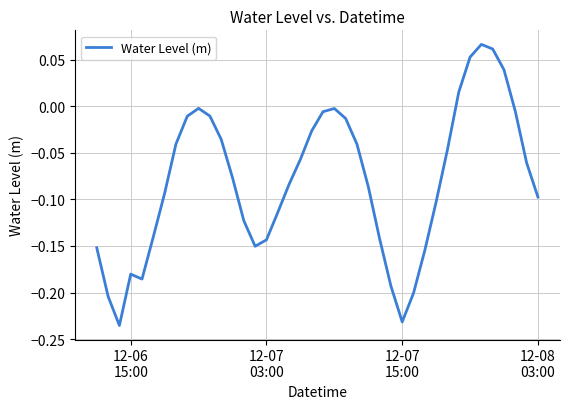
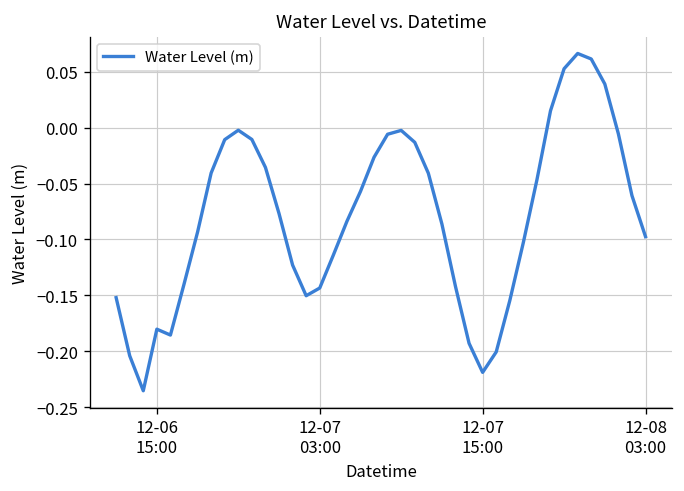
  {
    "12-06 15:00": -0.18,
    "12-07 03:00": -0.14,
-   "12-07 15:00": -0.23,
+   "12-07 15:00": -0.22,
    "12-08 03:00": -0.10
  }
